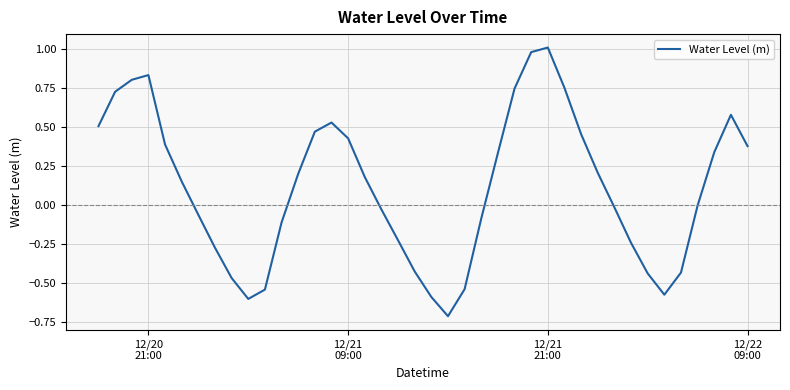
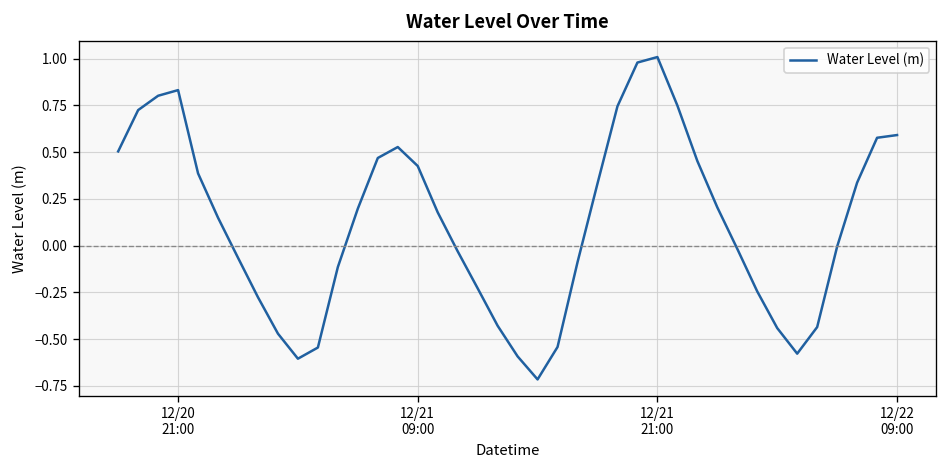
  {
    "12/20 21:00": 0.83,
    "12/21 09:00": 0.43,
    "12/21 21:00": 1.01,
-   "12/22 09:00": 0.38
+   "12/22 09:00": 0.59
  }
